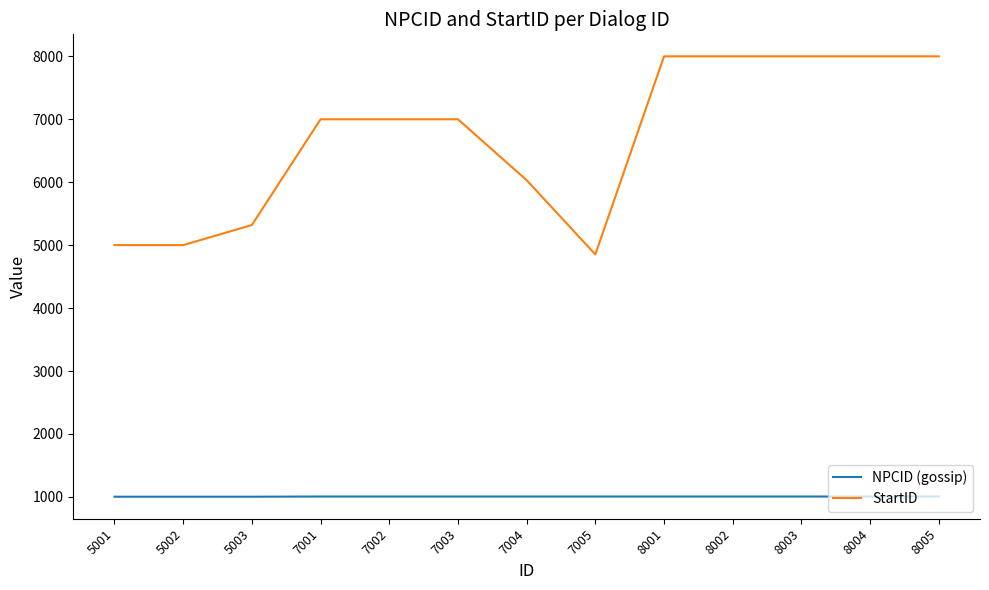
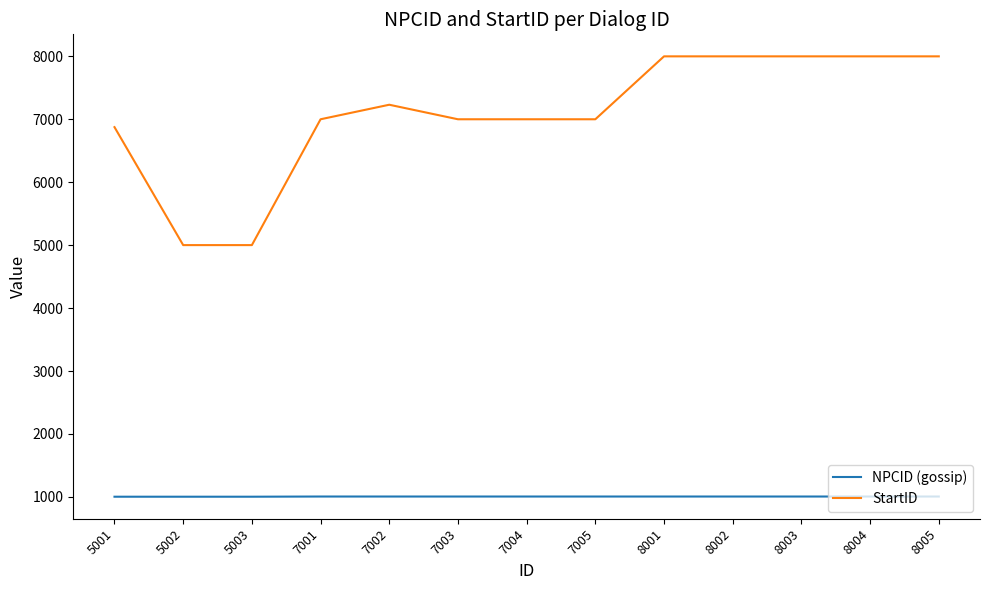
  {
    "NPCID (gossip)": {
      "5001": 1000,
      "5002": 1000,
      "5003": 1000,
      "7001": 1000,
      "7002": 1000,
      "7003": 1000,
      "7004": 1000,
      "7005": 1000,
      "8001": 1000,
      "8002": 1000,
      "8003": 1000
    },
    "StartID": {
-     "5001": 5000,
+     "5001": 6900,
      "5002": 5000,
-     "5003": 5300,
+     "5003": 5000,
      "7001": 7000,
-     "7002": 7000,
+     "7002": 7200,
      "7003": 7000,
-     "7004": 6000,
-     "7005": 4900,
+     "7004": 7000,
+     "7005": 7000,
      "8001": 8000,
      "8002": 8000,
      "8003": 8000,
      "8004": 8000,
      "8005": 8000
    }
  }
